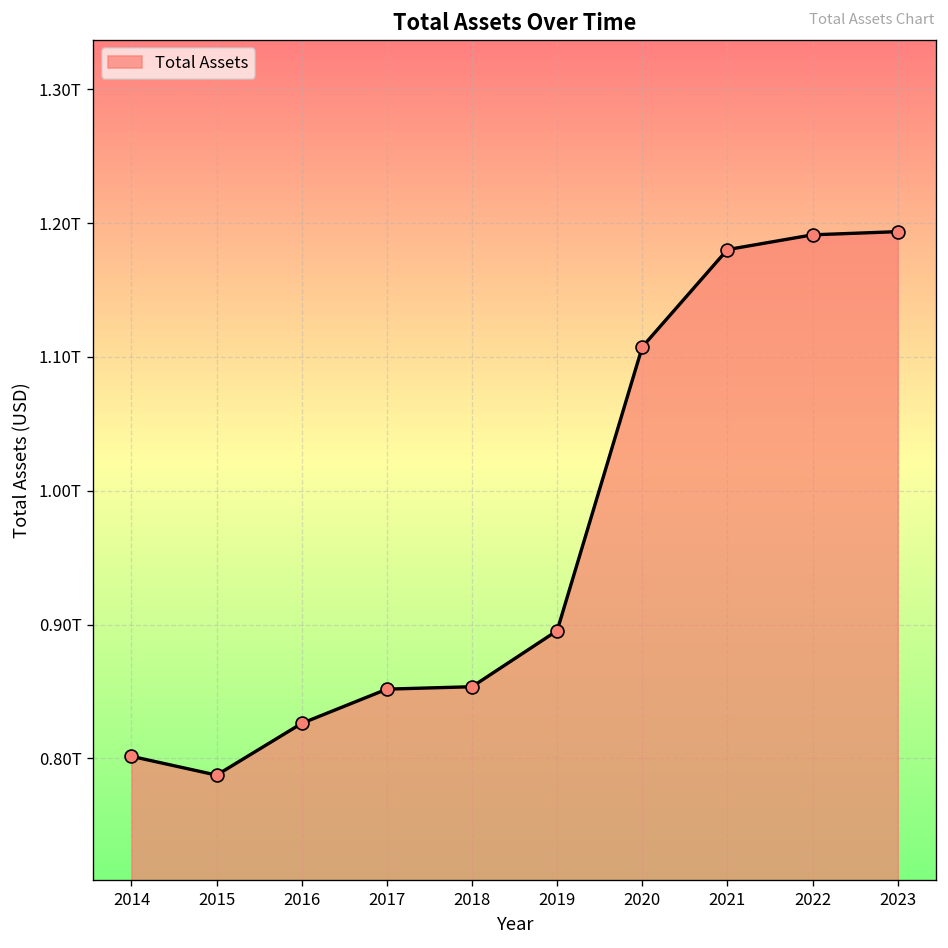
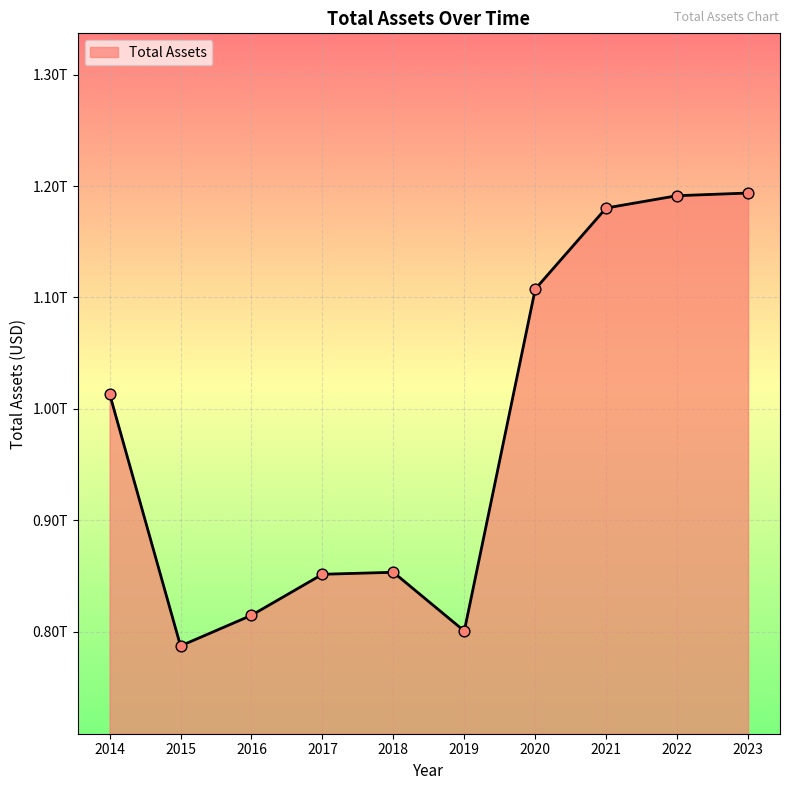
  {
-   "2014": "0.802T",
+   "2014": "1.014T",
    "2015": "0.787T",
-   "2016": "0.826T",
+   "2016": "0.815T",
    "2017": "0.852T",
    "2018": "0.854T",
-   "2019": "0.895T",
+   "2019": "0.801T",
    "2020": "1.108T",
    "2021": "1.180T",
    "2022": "1.191T",
    "2023": "1.194T"
  }
